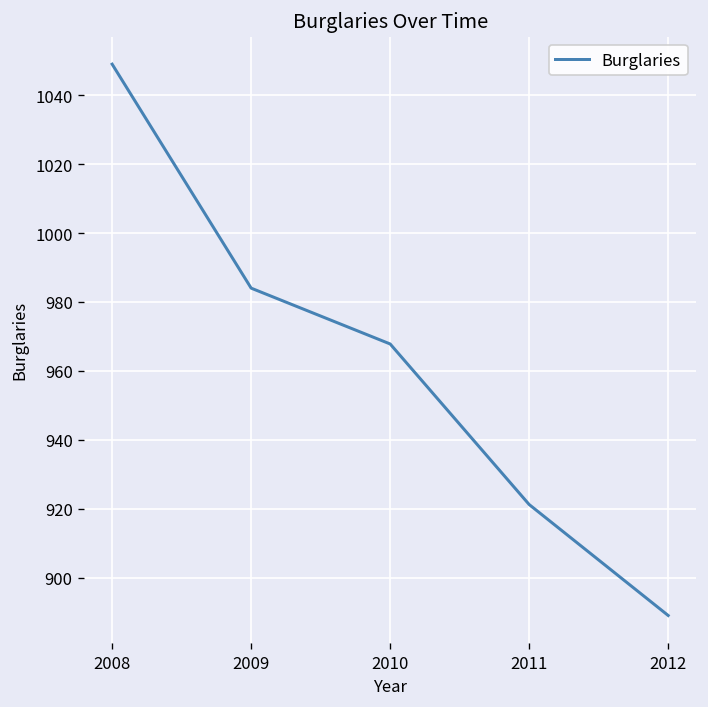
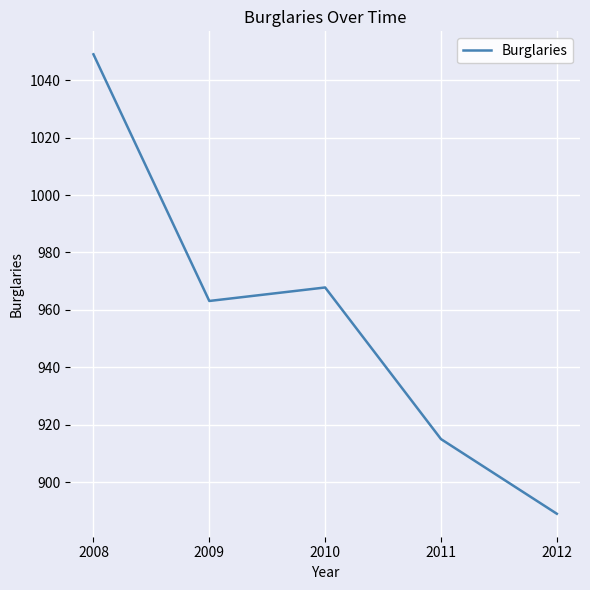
  {
    "2008": 1049,
-   "2009": 984,
+   "2009": 963,
    "2010": 968,
-   "2011": 921,
+   "2011": 915,
    "2012": 889
  }
